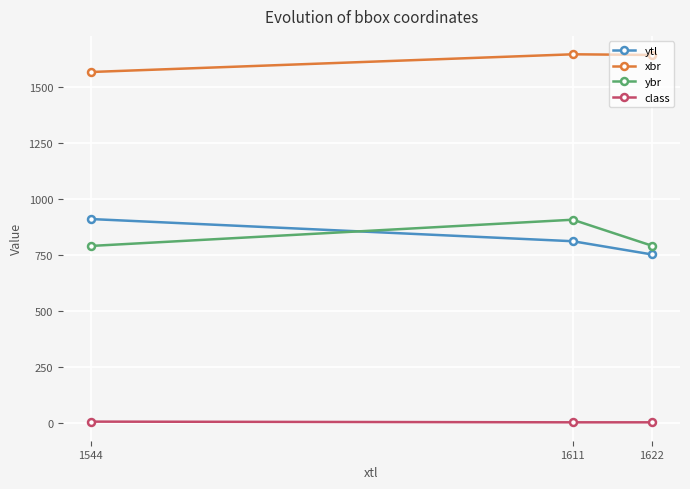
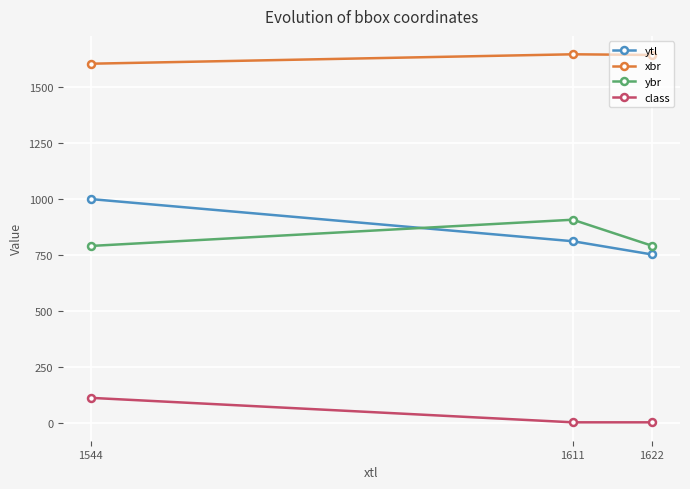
  {
    "ytl": {
-     "1544": 910,
+     "1544": 1000,
      "1611": 810,
      "1622": 750
    },
    "xbr": {
-     "1544": 1570,
+     "1544": 1600,
      "1611": 1640
    },
    "ybr": {
      "1544": 790,
      "1611": 910,
      "1622": 790
    },
    "class": {
-     "1544": 10,
+     "1544": 110,
      "1611": 0,
      "1622": 0
    }
  }
